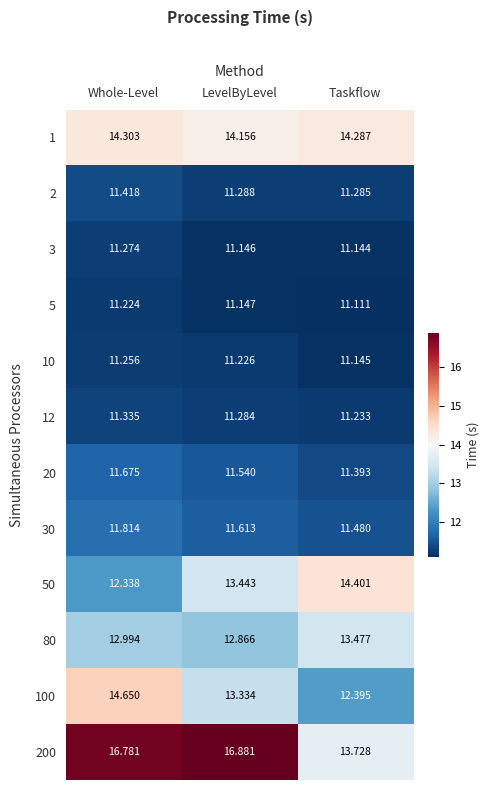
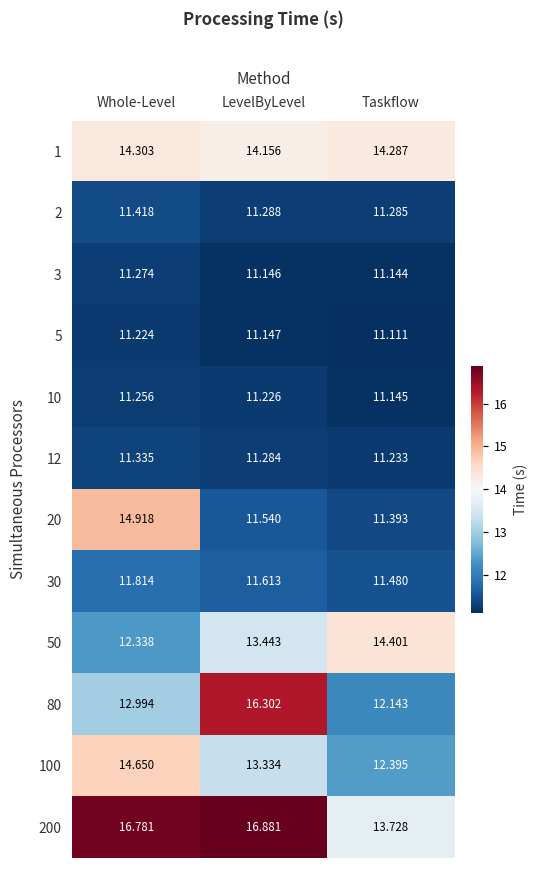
  {
    "1": {
      "Whole-Level": 14.303,
      "LevelByLevel": 14.156,
      "Taskflow": 14.287
    },
    "2": {
      "Whole-Level": 11.418,
      "LevelByLevel": 11.288,
      "Taskflow": 11.285
    },
    "3": {
      "Whole-Level": 11.274,
      "LevelByLevel": 11.146,
      "Taskflow": 11.144
    },
    "5": {
      "Whole-Level": 11.224,
      "LevelByLevel": 11.147,
      "Taskflow": 11.111
    },
    "10": {
      "Whole-Level": 11.256,
      "LevelByLevel": 11.226,
      "Taskflow": 11.145
    },
    "12": {
      "Whole-Level": 11.335,
      "LevelByLevel": 11.284,
      "Taskflow": 11.233
    },
    "20": {
-     "Whole-Level": 11.675,
+     "Whole-Level": 14.918,
      "LevelByLevel": 11.540,
      "Taskflow": 11.393
    },
    "30": {
      "Whole-Level": 11.814,
      "LevelByLevel": 11.613,
      "Taskflow": 11.480
    },
    "50": {
      "Whole-Level": 12.338,
      "LevelByLevel": 13.443,
      "Taskflow": 14.401
    },
    "80": {
      "Whole-Level": 12.994,
-     "LevelByLevel": 12.866,
-     "Taskflow": 13.477
+     "LevelByLevel": 16.302,
+     "Taskflow": 12.143
    },
    "100": {
      "Whole-Level": 14.650,
      "LevelByLevel": 13.334,
      "Taskflow": 12.395
    },
    "200": {
      "Whole-Level": 16.781,
      "LevelByLevel": 16.881,
      "Taskflow": 13.728
    }
  }
